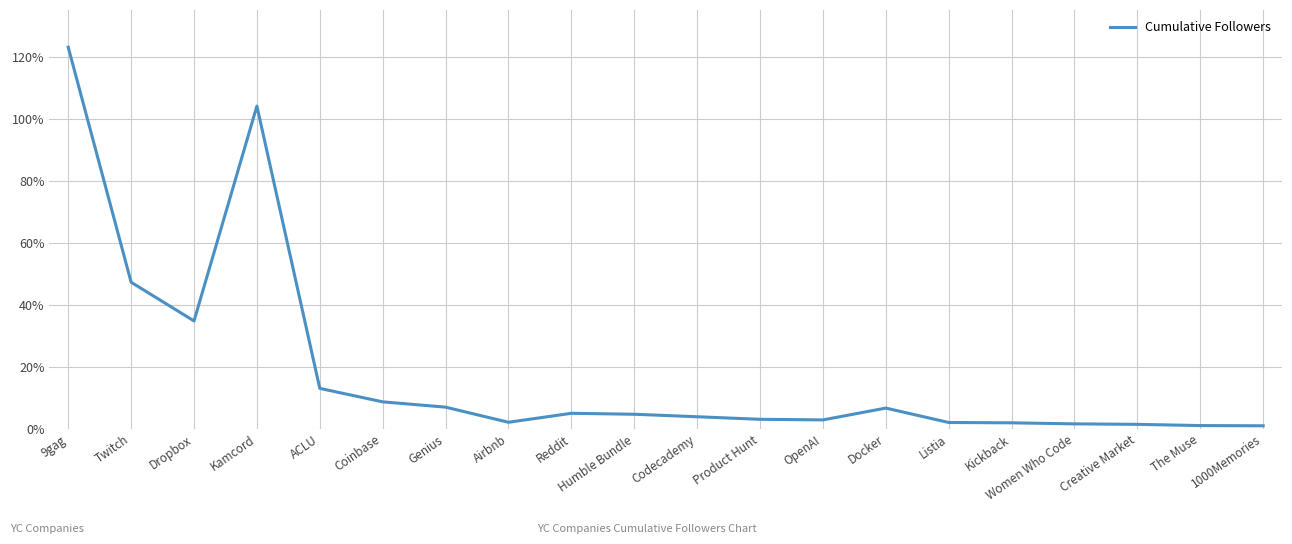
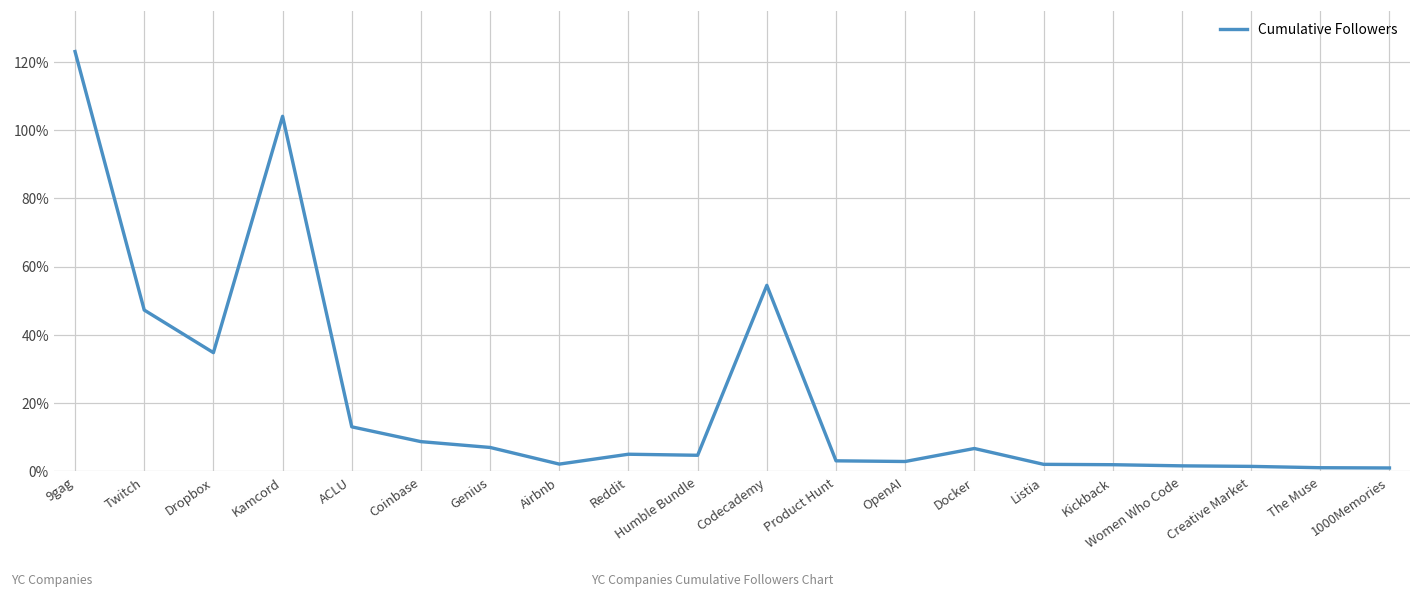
  {
    "9gag": "123%",
    "Twitch": "47%",
    "Dropbox": "35%",
    "Kamcord": "104%",
    "ACLU": "13%",
    "Coinbase": "9%",
    "Genius": "7%",
    "Airbnb": "2%",
    "Reddit": "5%",
    "Humble Bundle": "5%",
-   "Codecademy": "4%",
+   "Codecademy": "54%",
    "Product Hunt": "3%",
    "OpenAI": "3%",
    "Docker": "7%",
    "Listia": "2%",
    "Kickback": "2%",
    "Women Who Code": "2%",
    "Creative Market": "1%",
    "The Muse": "1%",
    "1000Memories": "1%"
  }
